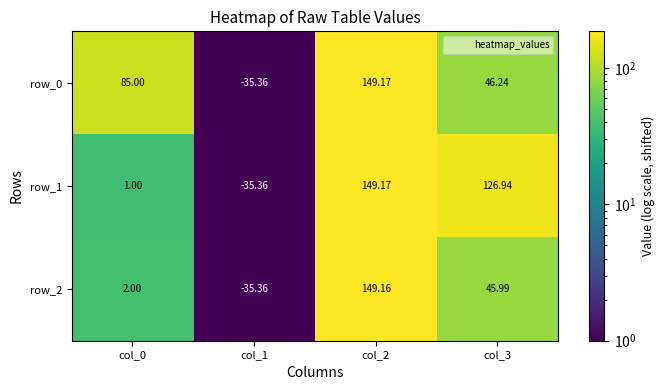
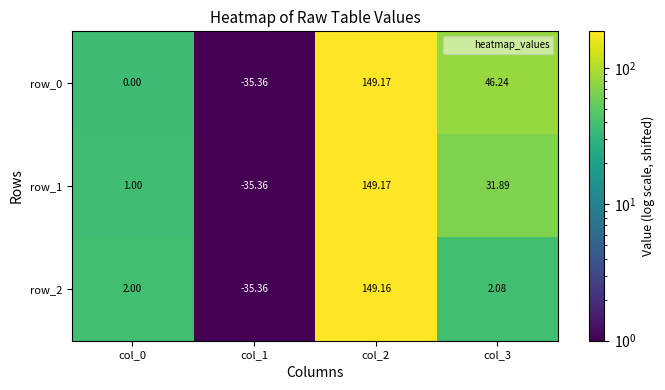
  {
    "row_0": {
-     "col_0": 85.00,
+     "col_0": 0.00,
      "col_1": -35.36,
      "col_2": 149.17,
      "col_3": 46.24
    },
    "row_1": {
      "col_0": 1.00,
      "col_1": -35.36,
      "col_2": 149.17,
-     "col_3": 126.94
+     "col_3": 31.89
    },
    "row_2": {
      "col_0": 2.00,
      "col_1": -35.36,
      "col_2": 149.16,
-     "col_3": 45.99
+     "col_3": 2.08
    }
  }
